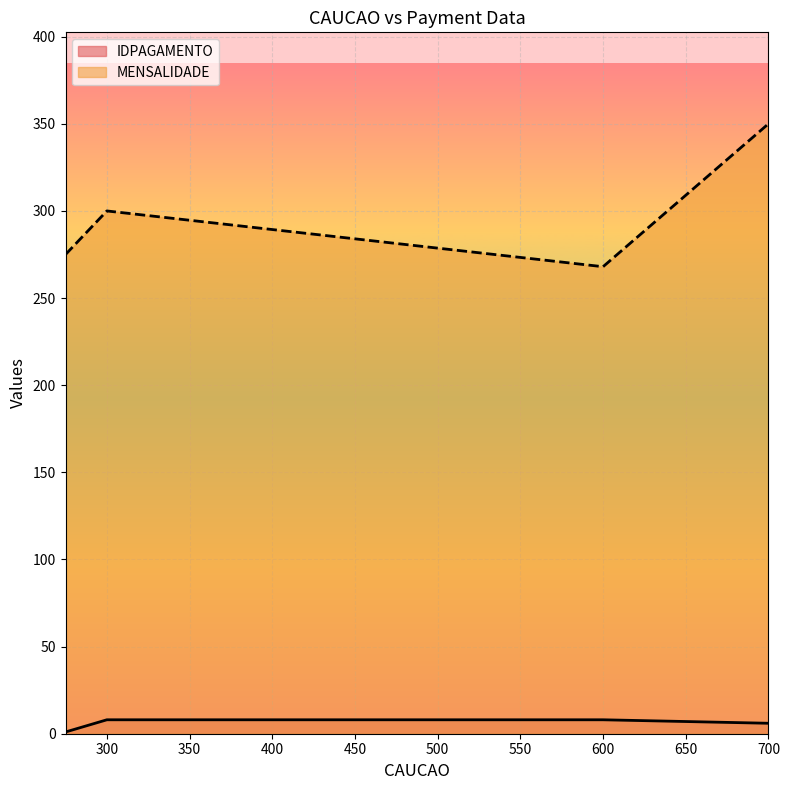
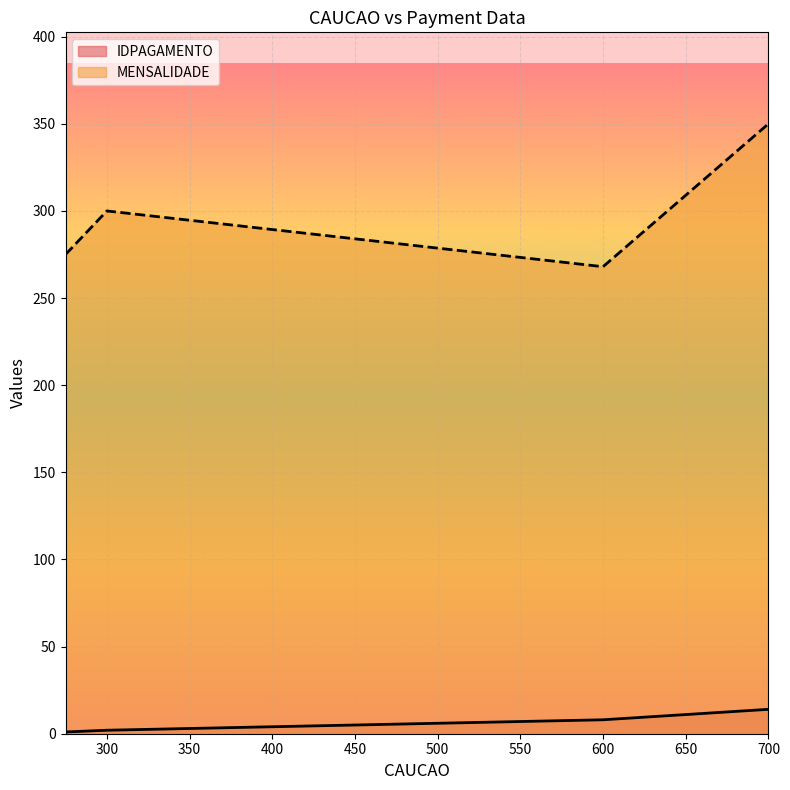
  {
    "IDPAGAMENTO": {
-     "300": 8,
+     "300": 2,
      "600": 8,
-     "700": 6
+     "700": 14
    },
    "MENSALIDADE": {
      "300": 300,
      "600": 268,
      "700": 350
    }
  }
